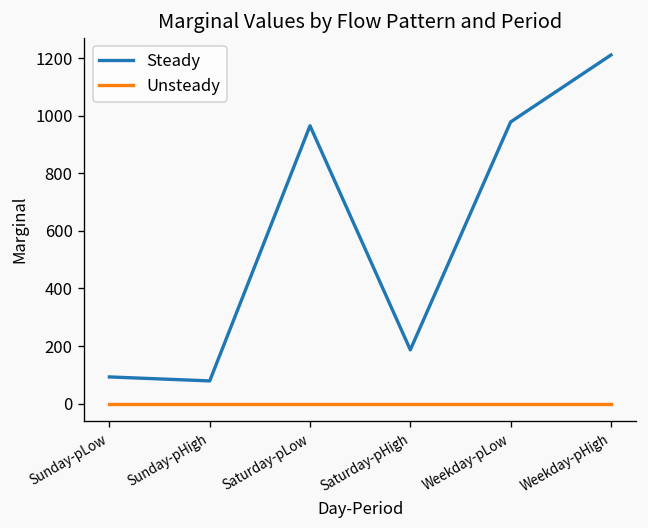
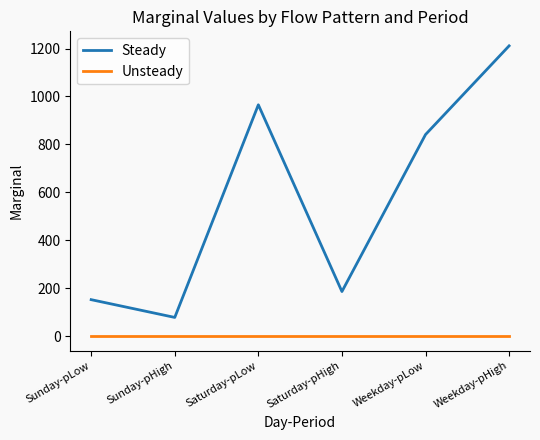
  {
    "Steady": {
-     "Sunday-pLow": 90,
+     "Sunday-pLow": 150,
      "Sunday-pHigh": 80,
      "Saturday-pLow": 970,
      "Saturday-pHigh": 190,
-     "Weekday-pLow": 980,
+     "Weekday-pLow": 840,
      "Weekday-pHigh": 1210
    },
    "Unsteady": {
      "Sunday-pLow": 0,
      "Sunday-pHigh": 0,
      "Saturday-pLow": 0,
      "Saturday-pHigh": 0,
      "Weekday-pLow": 0,
      "Weekday-pHigh": 0
    }
  }
